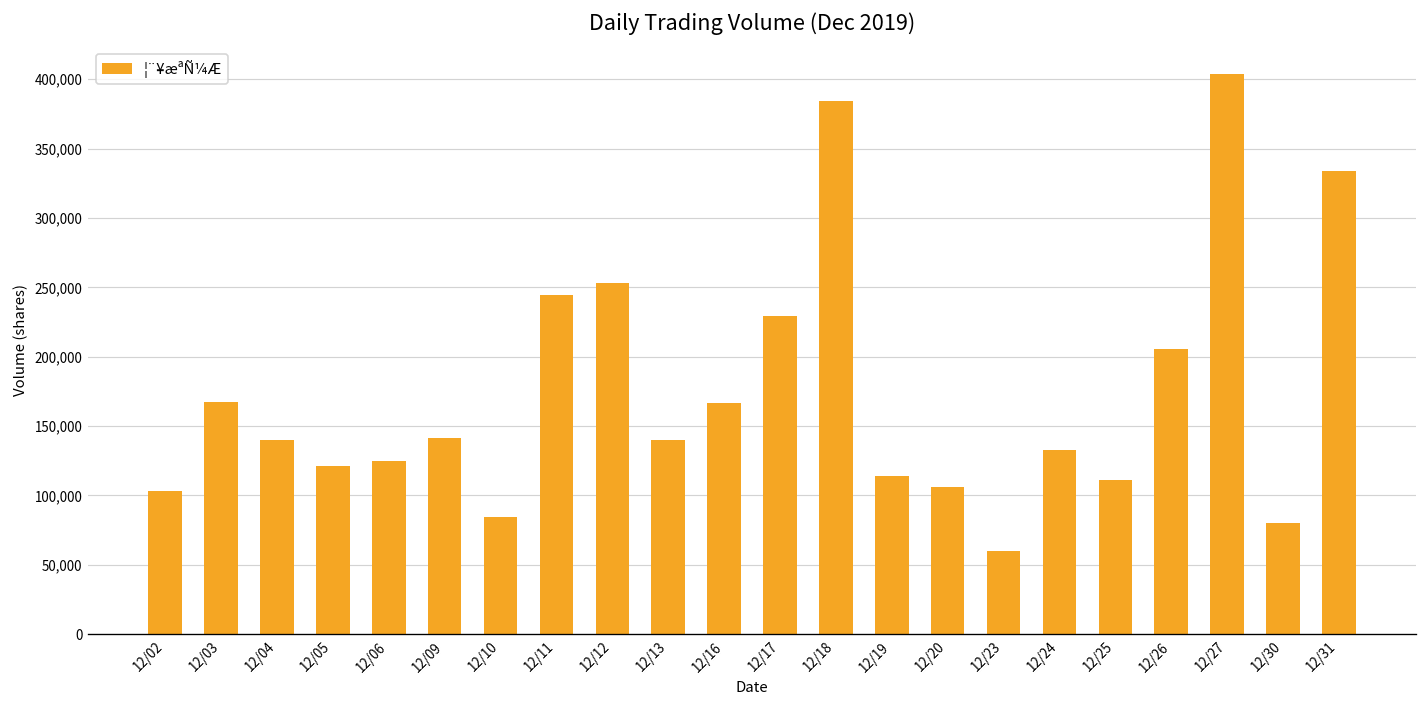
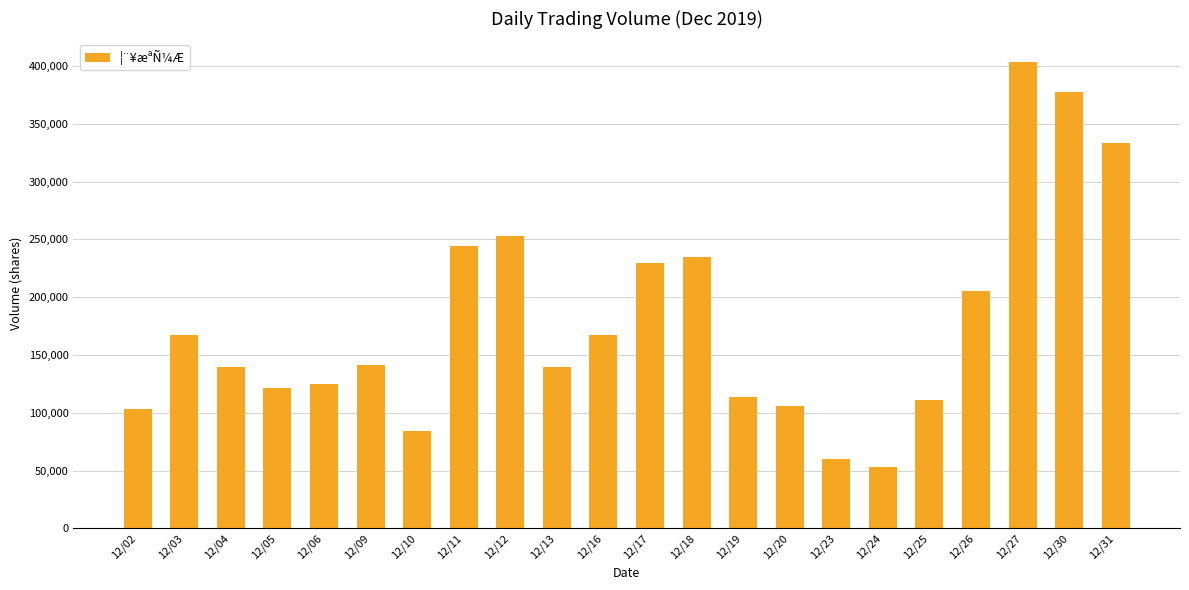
  {
    "12/02": "103,000",
    "12/03": "167,000",
    "12/04": "140,000",
    "12/05": "122,000",
    "12/06": "125,000",
    "12/09": "141,000",
    "12/10": "84,000",
    "12/11": "244,000",
    "12/12": "253,000",
    "12/13": "140,000",
    "12/16": "167,000",
    "12/17": "230,000",
-   "12/18": "384,000",
+   "12/18": "234,000",
    "12/19": "114,000",
    "12/20": "106,000",
    "12/23": "60,000",
-   "12/24": "133,000",
+   "12/24": "53,000",
    "12/25": "111,000",
    "12/26": "206,000",
    "12/27": "404,000",
-   "12/30": "80,000",
+   "12/30": "378,000",
    "12/31": "334,000"
  }
